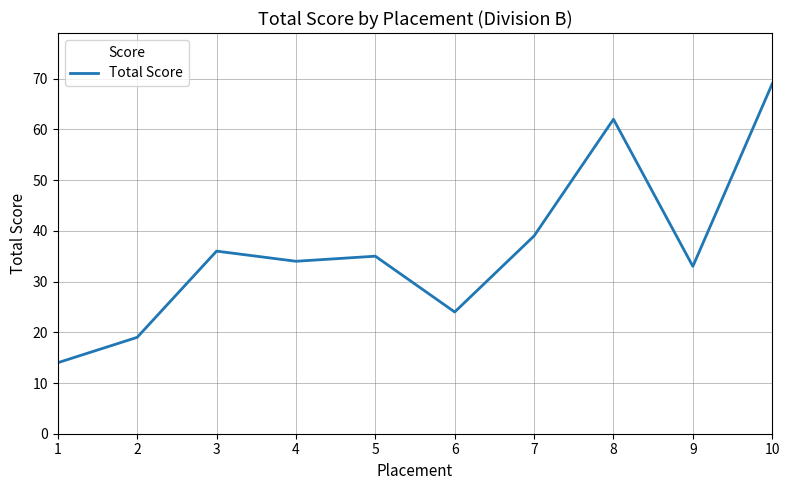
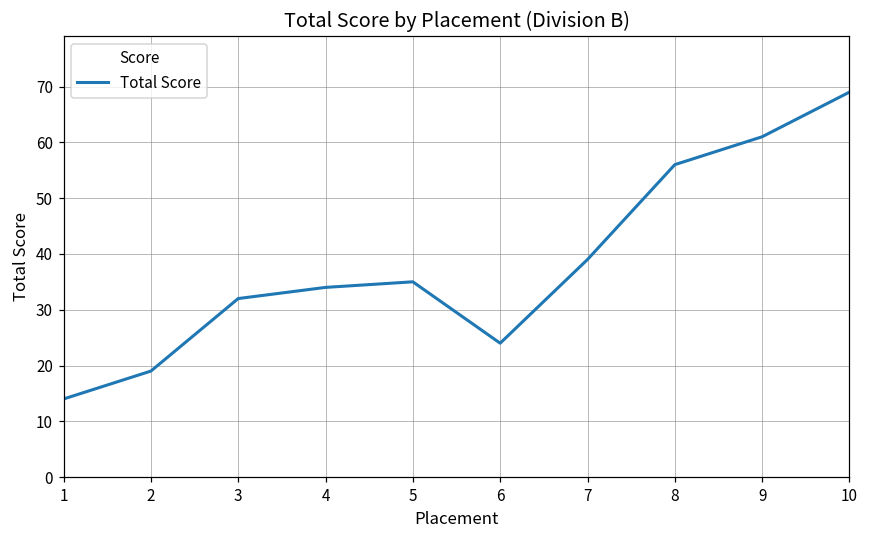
  {
    "1": 14,
    "2": 19,
-   "3": 36,
+   "3": 32,
    "4": 34,
    "5": 35,
    "6": 24,
    "7": 39,
-   "8": 62,
-   "9": 33,
+   "8": 56,
+   "9": 61,
    "10": 69
  }
